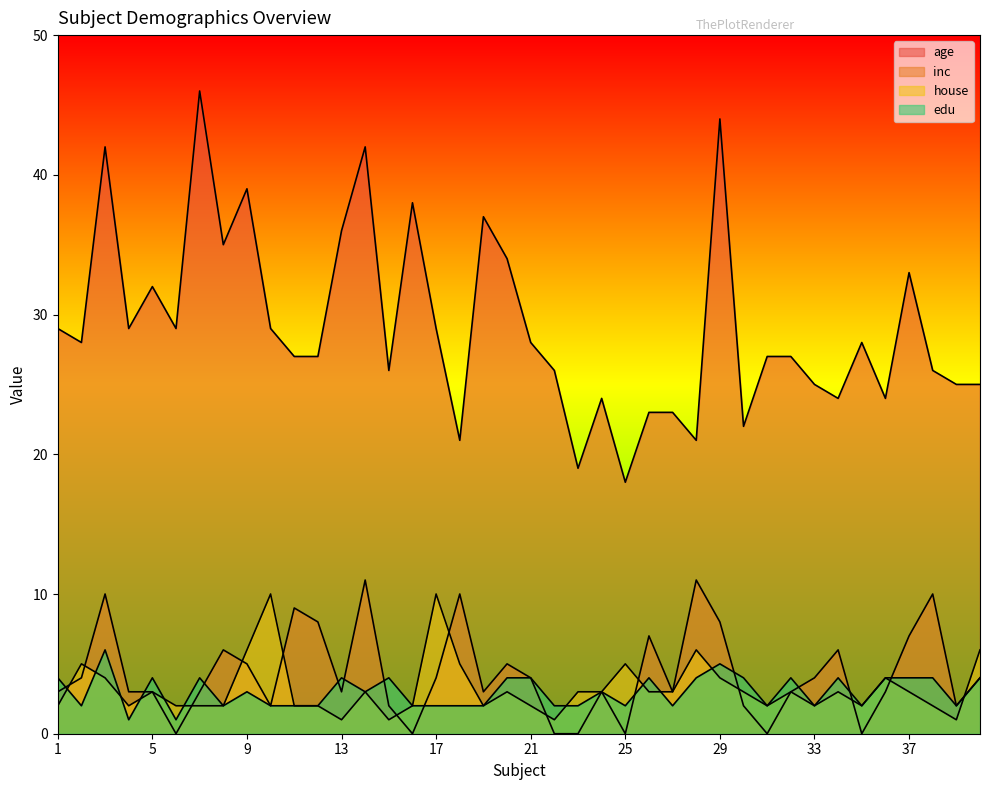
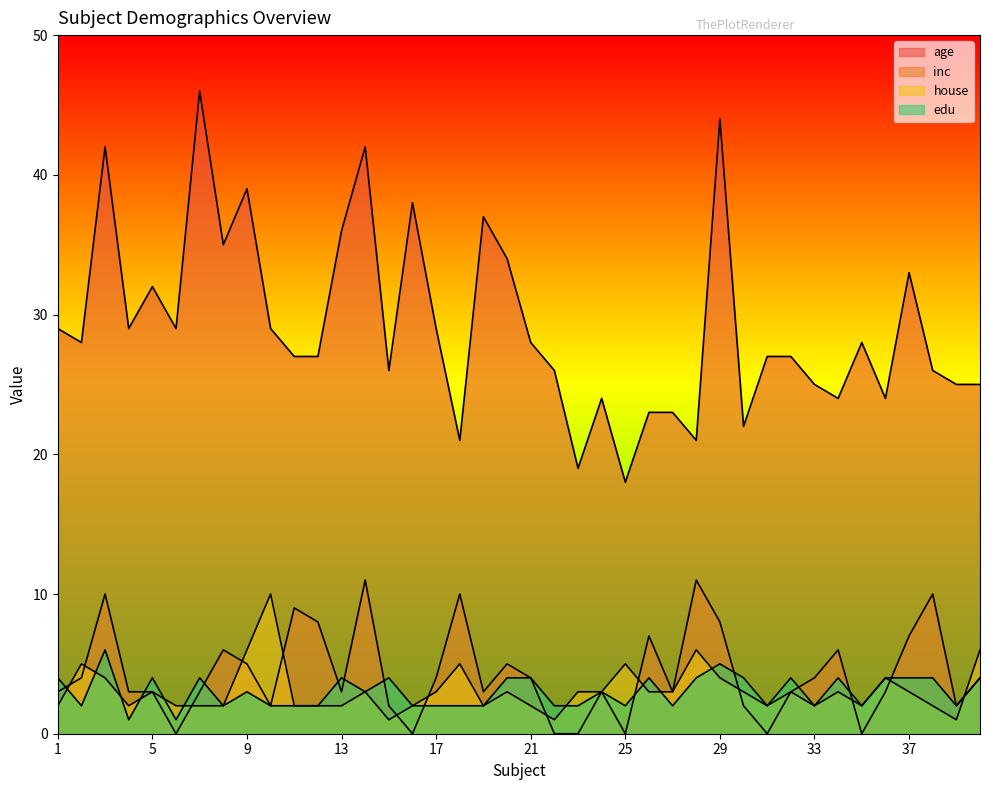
  {
    "house": {
      "1": 2,
      "9": 6,
-     "13": 1,
-     "17": 10,
+     "13": 2,
+     "17": 3,
      "21": 2,
      "25": 5,
      "29": 4,
      "37": 3
    },
    "edu": {
      "1": 4,
      "5": 4,
      "9": 3,
      "13": 4,
      "17": 2,
      "25": 2,
      "29": 5,
      "37": 4
    }
  }
